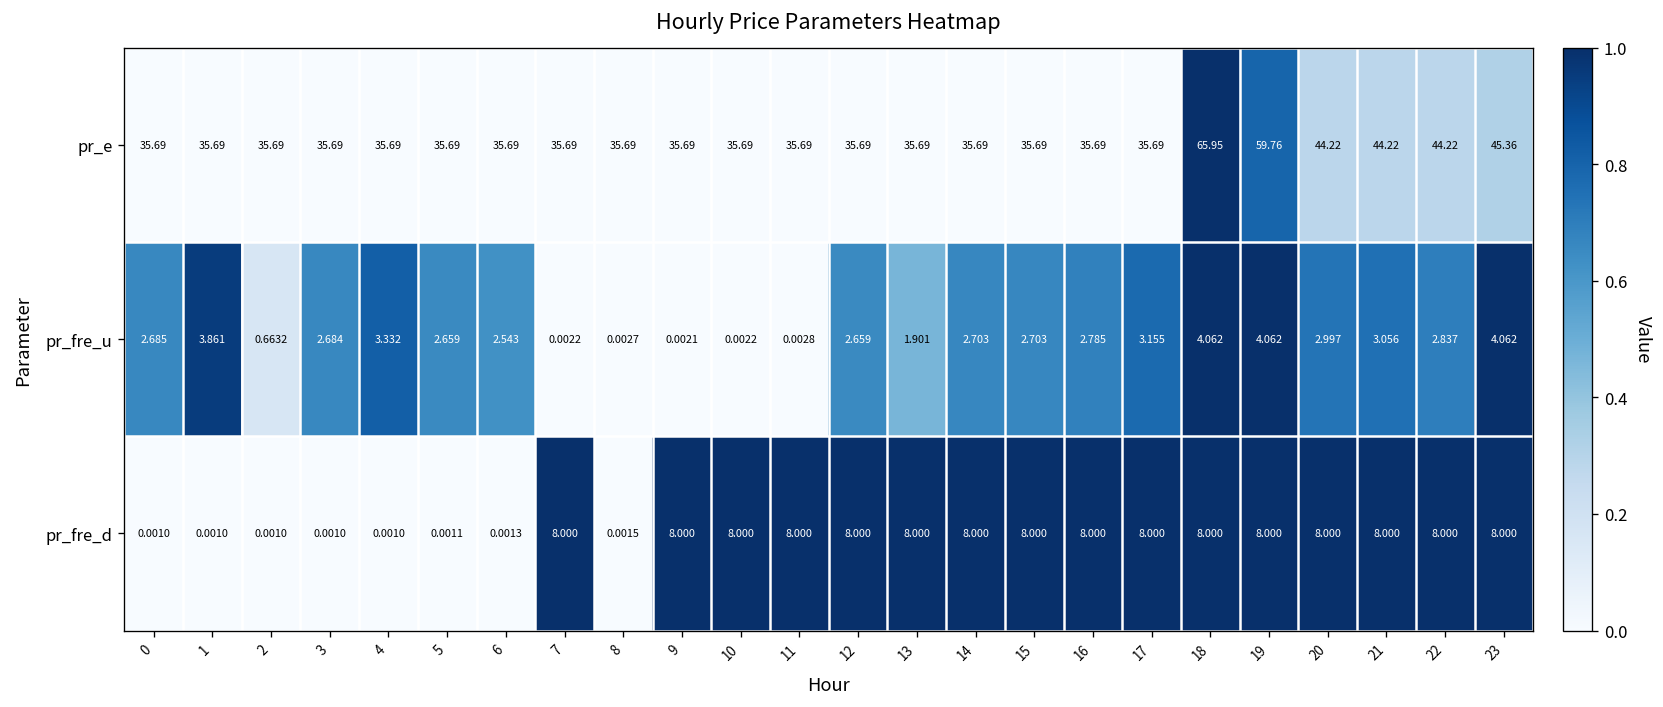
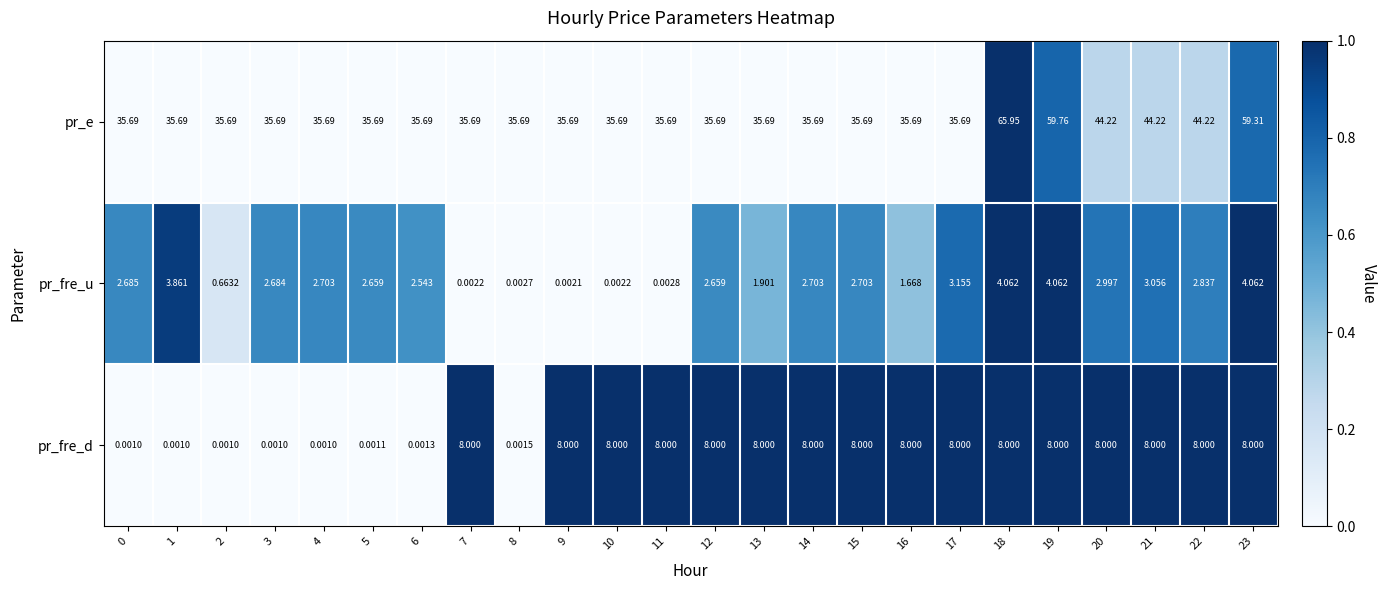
  {
    "pr_e": {
      "0": 35.69,
      "1": 35.69,
      "2": 35.69,
      "3": 35.69,
      "4": 35.69,
      "5": 35.69,
      "6": 35.69,
      "7": 35.69,
      "8": 35.69,
      "9": 35.69,
      "10": 35.69,
      "11": 35.69,
      "12": 35.69,
      "13": 35.69,
      "14": 35.69,
      "15": 35.69,
      "16": 35.69,
      "17": 35.69,
      "18": 65.95,
      "19": 59.76,
      "20": 44.22,
      "21": 44.22,
      "22": 44.22,
-     "23": 45.36
+     "23": 59.31
    },
    "pr_fre_u": {
      "0": 2.685,
      "1": 3.861,
      "2": 0.6632,
      "3": 2.684,
-     "4": 3.332,
+     "4": 2.703,
      "5": 2.659,
      "6": 2.543,
      "7": 0.0022,
      "8": 0.0027,
      "9": 0.0021,
      "10": 0.0022,
      "11": 0.0028,
      "12": 2.659,
      "13": 1.901,
      "14": 2.703,
      "15": 2.703,
-     "16": 2.785,
+     "16": 1.668,
      "17": 3.155,
      "18": 4.062,
      "19": 4.062,
      "20": 2.997,
      "21": 3.056,
      "22": 2.837,
      "23": 4.062
    },
    "pr_fre_d": {
      "0": 0.0010,
      "1": 0.0010,
      "2": 0.0010,
      "3": 0.0010,
      "4": 0.0010,
      "5": 0.0011,
      "6": 0.0013,
      "7": 8.000,
      "8": 0.0015,
      "9": 8.000,
      "10": 8.000,
      "11": 8.000,
      "12": 8.000,
      "13": 8.000,
      "14": 8.000,
      "15": 8.000,
      "16": 8.000,
      "17": 8.000,
      "18": 8.000,
      "19": 8.000,
      "20": 8.000,
      "21": 8.000,
      "22": 8.000,
      "23": 8.000
    }
  }
